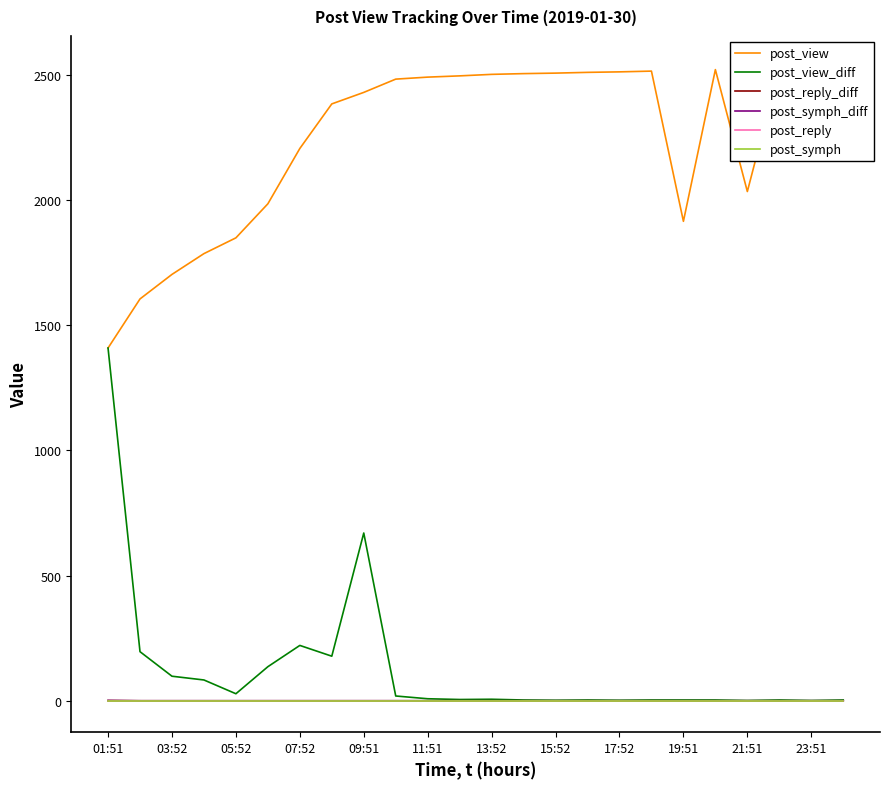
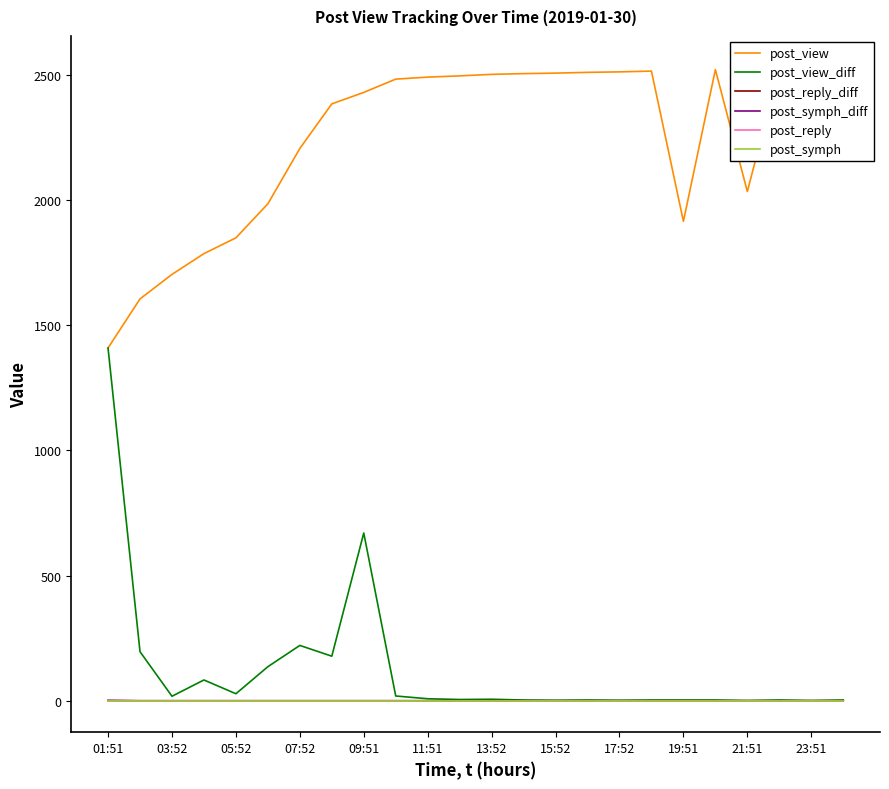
  {
    "post_view": {
      "03:52": 1700,
      "05:52": 1850,
      "07:52": 2210,
      "09:51": 2430,
      "11:51": 2490,
      "13:52": 2500,
      "15:52": 2510,
      "17:52": 2510,
      "19:51": 1920,
      "21:51": 2030
    },
    "post_view_diff": {
-     "03:52": 100,
+     "03:52": 20,
      "05:52": 30,
      "07:52": 220,
      "09:51": 670
    },
    "post_symph": {
      "01:51": 0,
      "03:52": 0,
      "05:52": 0,
      "07:52": 0,
      "09:51": 0
    }
  }
